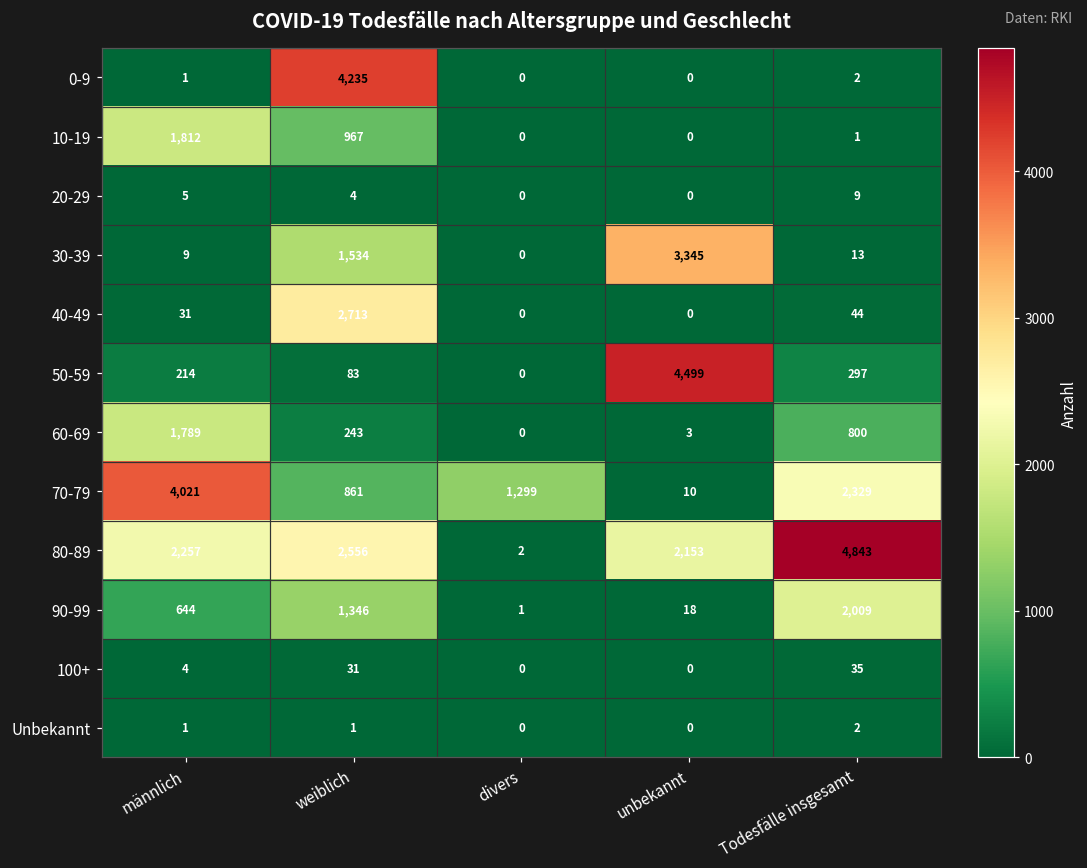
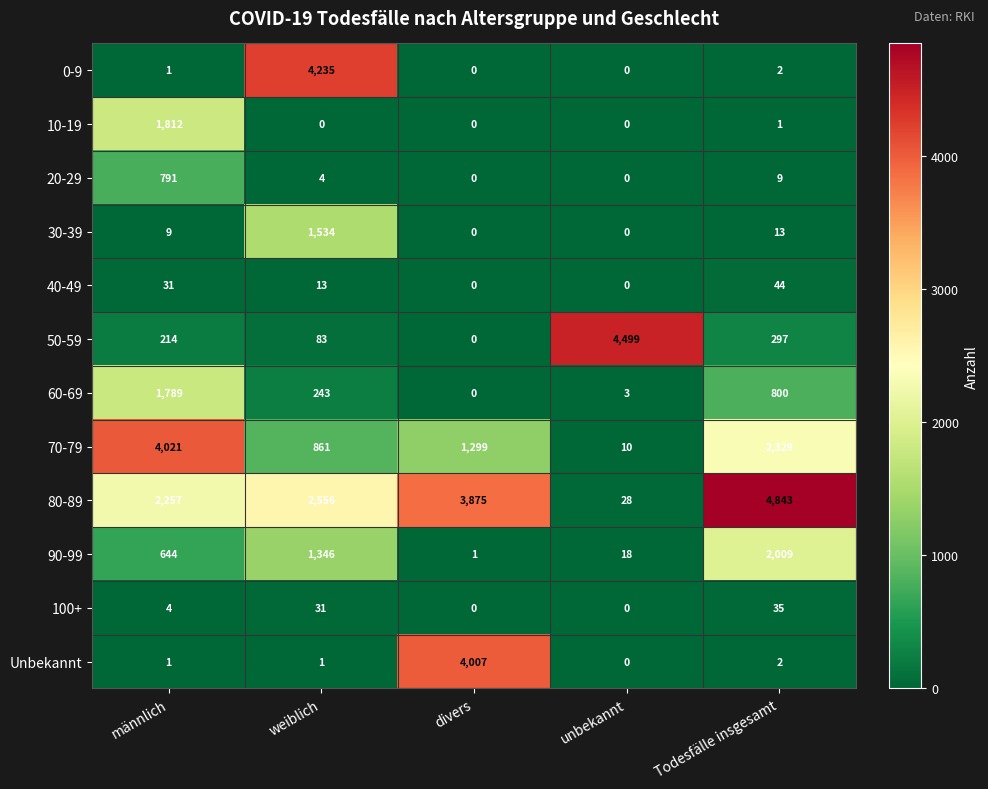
  {
    "0-9": {
      "männlich": "1",
      "weiblich": "4,235",
      "divers": "0",
      "unbekannt": "0",
      "Todesfälle insgesamt": "2"
    },
    "10-19": {
      "männlich": "1,812",
-     "weiblich": "967",
+     "weiblich": "0",
      "divers": "0",
      "unbekannt": "0",
      "Todesfälle insgesamt": "1"
    },
    "20-29": {
-     "männlich": "5",
+     "männlich": "791",
      "weiblich": "4",
      "divers": "0",
      "unbekannt": "0",
      "Todesfälle insgesamt": "9"
    },
    "30-39": {
      "männlich": "9",
      "weiblich": "1,534",
      "divers": "0",
-     "unbekannt": "3,345",
+     "unbekannt": "0",
      "Todesfälle insgesamt": "13"
    },
    "40-49": {
      "männlich": "31",
-     "weiblich": "2,713",
+     "weiblich": "13",
      "divers": "0",
      "unbekannt": "0",
      "Todesfälle insgesamt": "44"
    },
    "50-59": {
      "männlich": "214",
      "weiblich": "83",
      "divers": "0",
      "unbekannt": "4,499",
      "Todesfälle insgesamt": "297"
    },
    "60-69": {
      "männlich": "1,789",
      "weiblich": "243",
      "divers": "0",
      "unbekannt": "3",
      "Todesfälle insgesamt": "800"
    },
    "70-79": {
      "männlich": "4,021",
      "weiblich": "861",
      "divers": "1,299",
      "unbekannt": "10",
      "Todesfälle insgesamt": "2,329"
    },
    "80-89": {
      "männlich": "2,257",
      "weiblich": "2,556",
-     "divers": "2",
-     "unbekannt": "2,153",
+     "divers": "3,875",
+     "unbekannt": "28",
      "Todesfälle insgesamt": "4,843"
    },
    "90-99": {
      "männlich": "644",
      "weiblich": "1,346",
      "divers": "1",
      "unbekannt": "18",
      "Todesfälle insgesamt": "2,009"
    },
    "100+": {
      "männlich": "4",
      "weiblich": "31",
      "divers": "0",
      "unbekannt": "0",
      "Todesfälle insgesamt": "35"
    },
    "Unbekannt": {
      "männlich": "1",
      "weiblich": "1",
-     "divers": "0",
+     "divers": "4,007",
      "unbekannt": "0",
      "Todesfälle insgesamt": "2"
    }
  }
